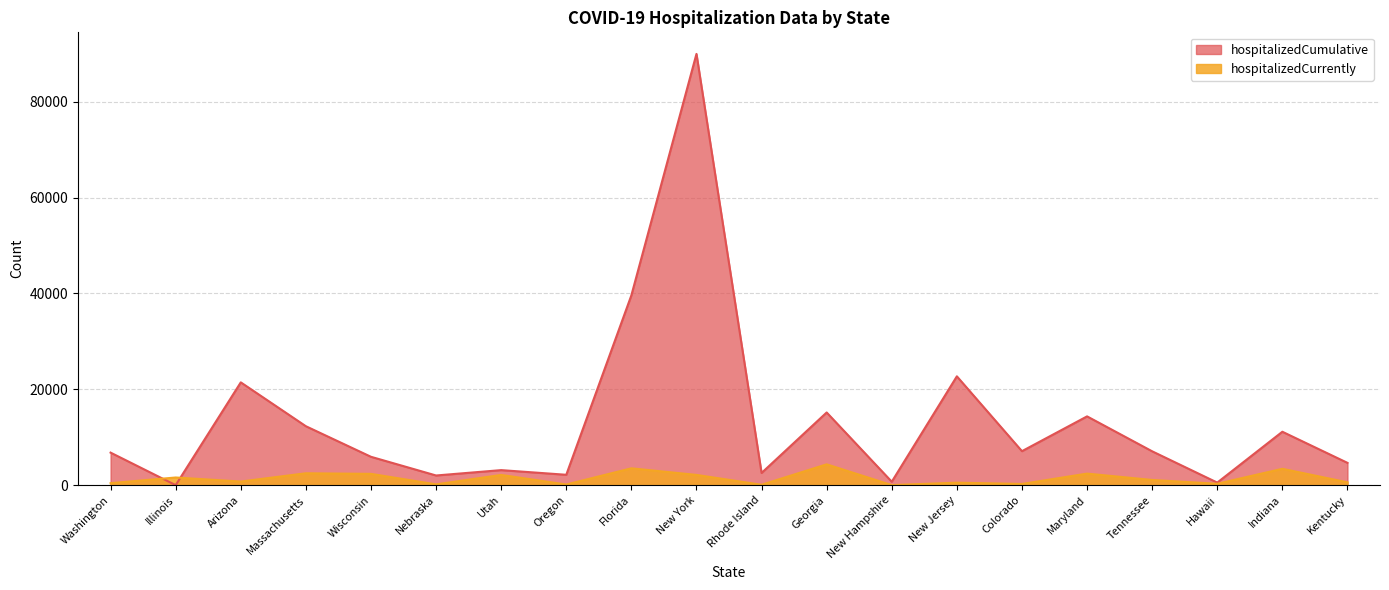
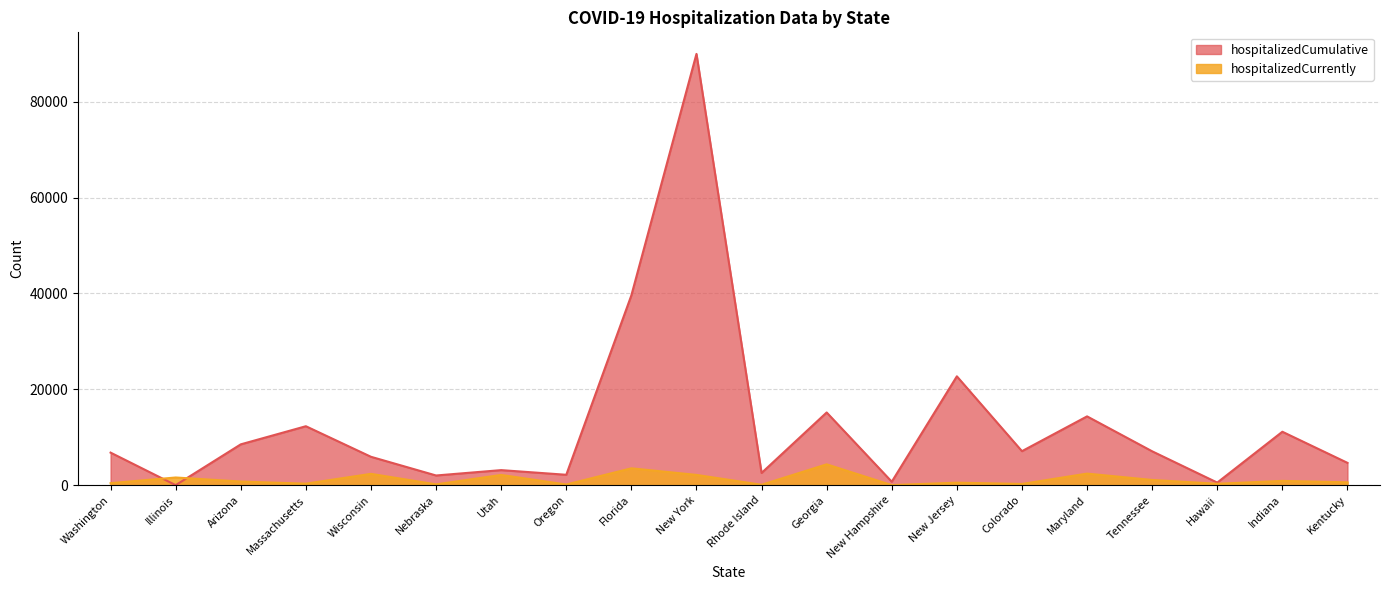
  {
    "hospitalizedCumulative": {
      "Washington": 7000,
      "Illinois": 0,
-     "Arizona": 21000,
+     "Arizona": 9000,
      "Massachusetts": 12000,
      "Wisconsin": 6000,
      "Nebraska": 2000,
      "Utah": 3000,
      "Oregon": 2000,
      "Florida": 40000,
      "New York": 90000,
      "Rhode Island": 3000,
      "Georgia": 15000,
      "New Hampshire": 1000,
      "New Jersey": 23000,
      "Colorado": 7000,
      "Maryland": 14000,
      "Tennessee": 7000,
      "Indiana": 11000,
      "Kentucky": 5000
    },
    "hospitalizedCurrently": {
      "Washington": 0,
      "Illinois": 2000,
      "Arizona": 1000,
-     "Massachusetts": 2000,
+     "Massachusetts": 0,
      "Wisconsin": 2000,
      "Nebraska": 0,
      "Utah": 2000,
      "Oregon": 0,
      "Florida": 4000,
      "New York": 2000,
      "Rhode Island": 0,
      "Georgia": 4000,
      "New Hampshire": 0,
      "New Jersey": 1000,
      "Colorado": 0,
      "Maryland": 2000,
      "Tennessee": 1000,
-     "Indiana": 3000,
+     "Indiana": 1000,
      "Kentucky": 1000
    }
  }
